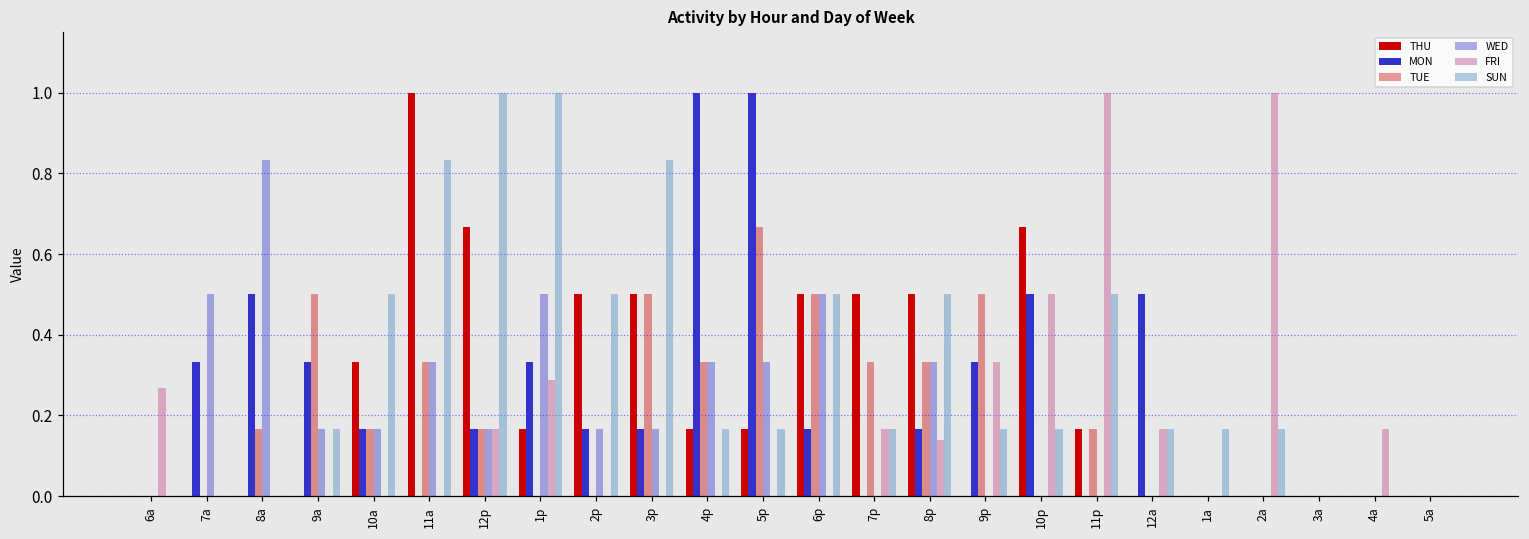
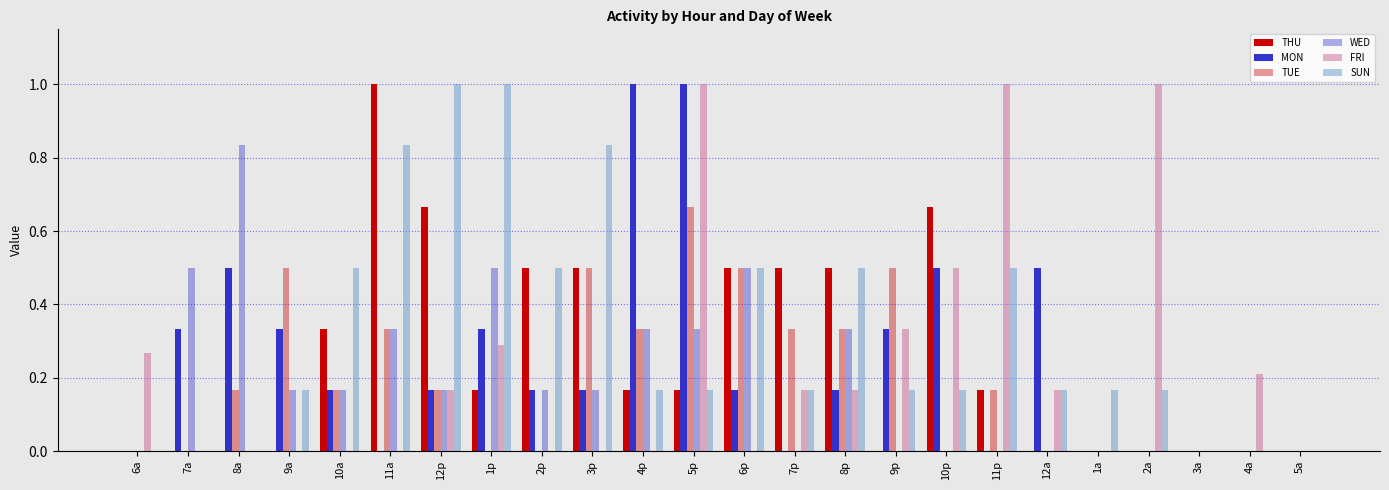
  {
    "FRI": {
      "6a": 0.27,
      "7a": 0.00,
      "8a": 0.00,
      "9a": 0.00,
      "10a": 0.00,
      "11a": 0.00,
      "12p": 0.17,
      "1p": 0.29,
      "2p": 0.00,
      "3p": 0.00,
      "4p": 0.00,
-     "5p": 0,
+     "5p": 1,
      "6p": 0.00,
      "7p": 0.17,
-     "8p": 0.14,
+     "8p": 0.17,
      "9p": 0.33,
      "10p": 0.50,
      "11p": 1.00,
      "12a": 0.17,
      "1a": 0.00,
      "2a": 1.00,
      "3a": 0.00,
-     "4a": 0.17,
+     "4a": 0.21,
      "5a": 0.00
    }
  }
